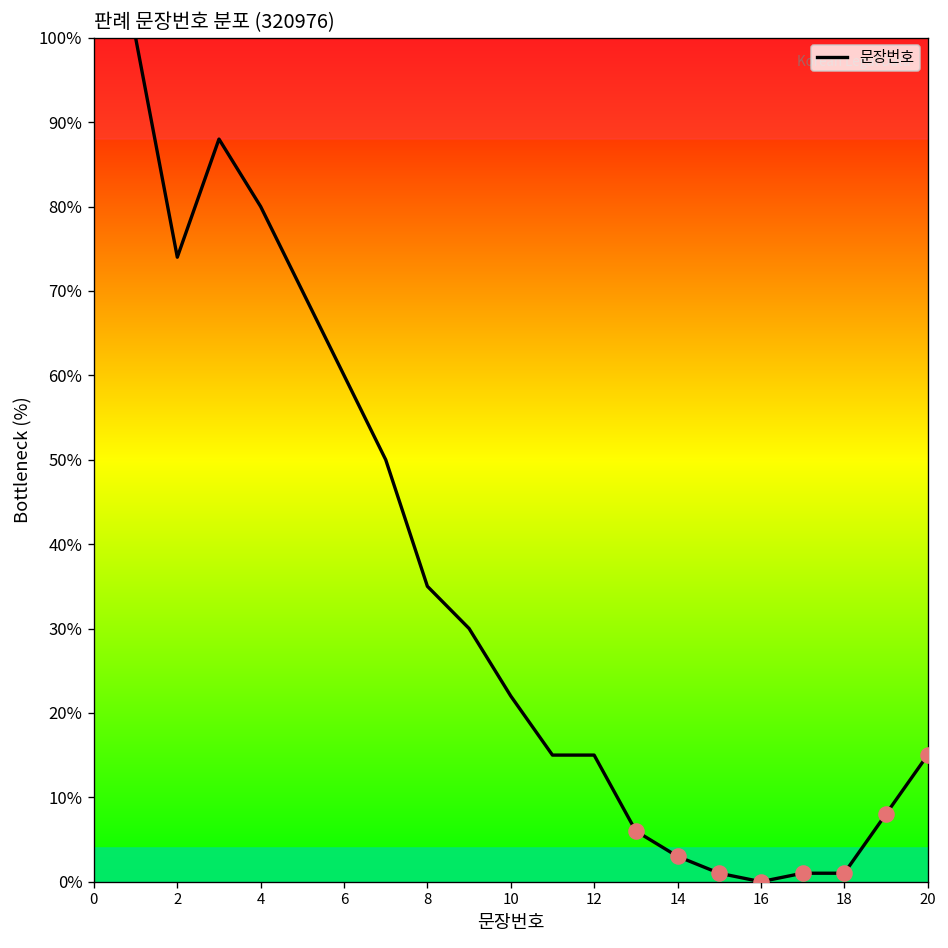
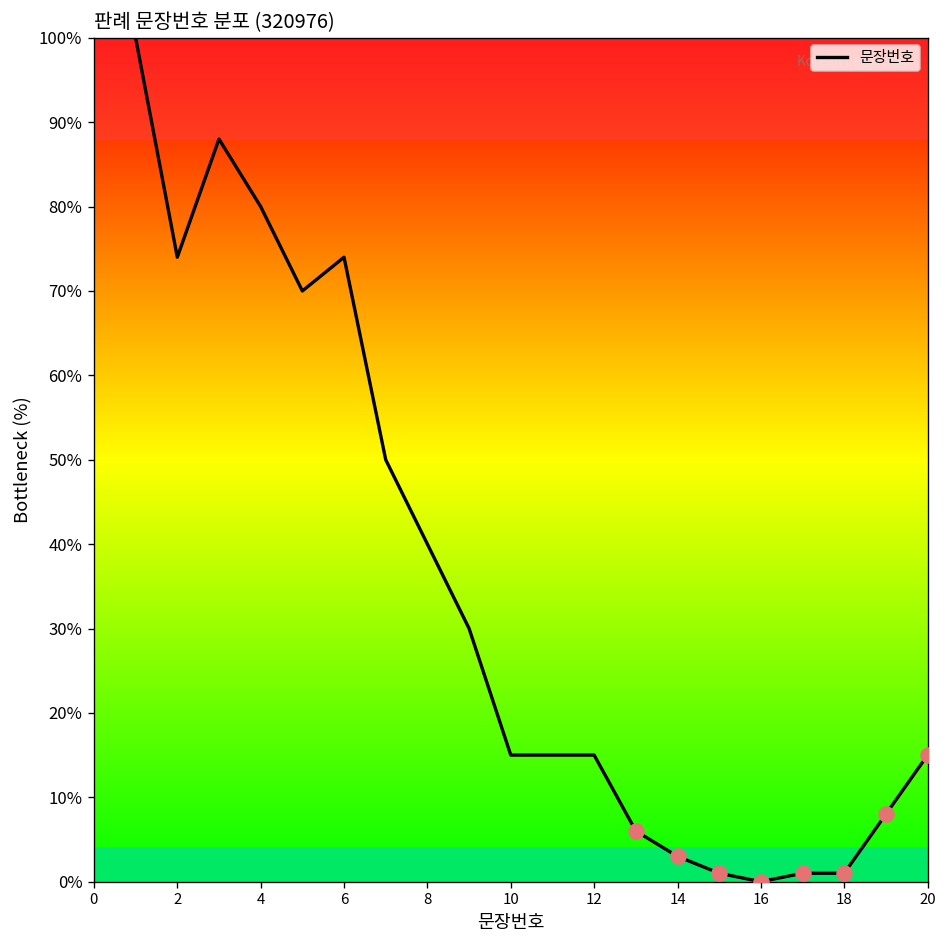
  {
    "문장번호": {
      "2": "74%",
      "4": "80%",
-     "6": "60%",
-     "8": "35%",
-     "10": "22%",
+     "6": "74%",
+     "8": "40%",
+     "10": "15%",
      "12": "15%"
    }
  }
